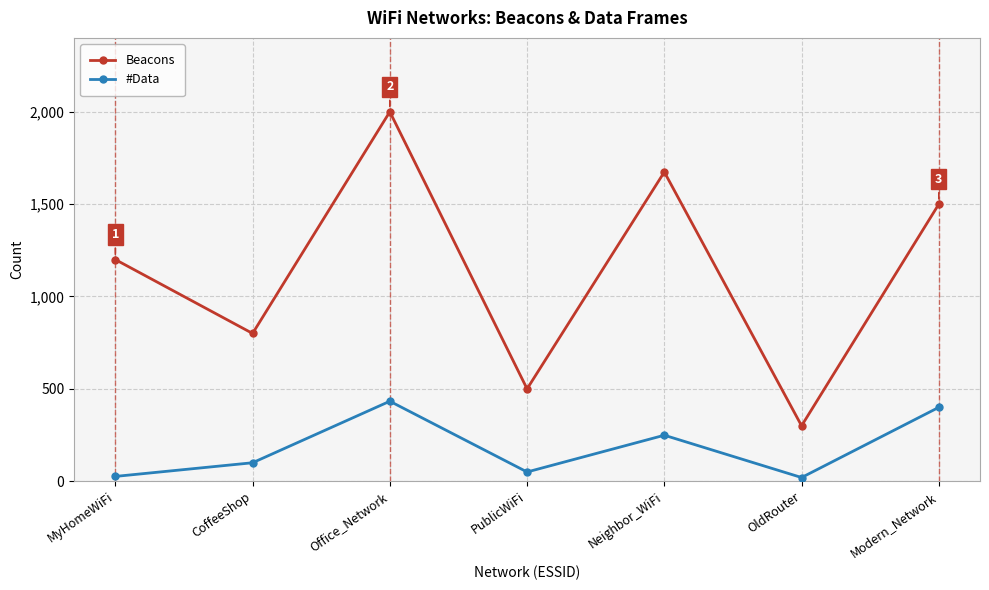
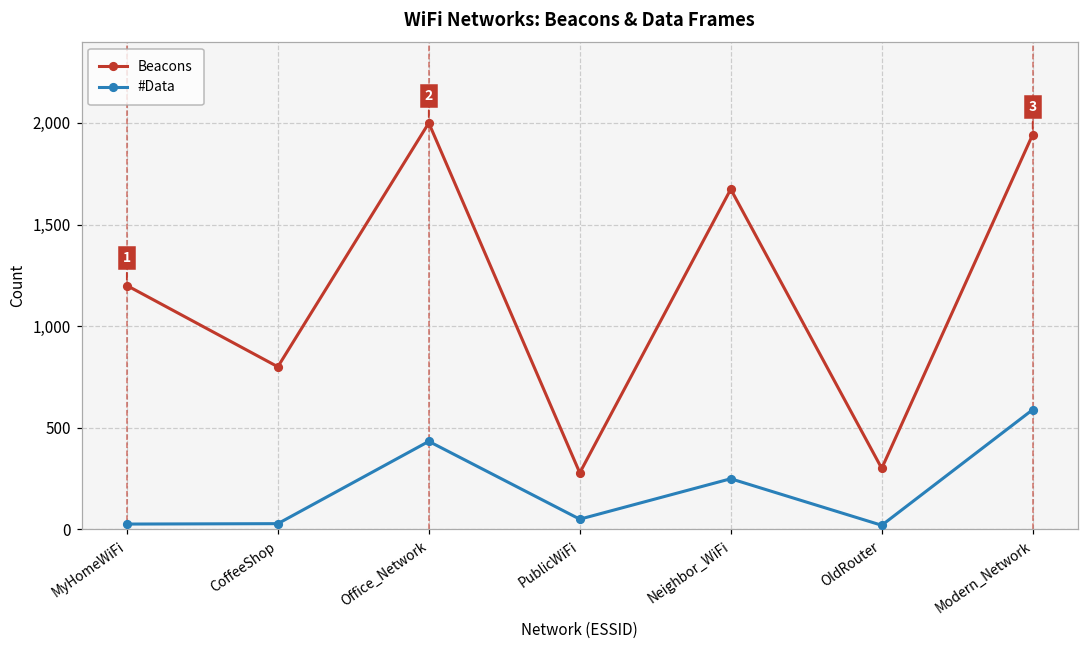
  {
    "Beacons": {
      "CoffeeShop": "800",
-     "PublicWiFi": "500",
+     "PublicWiFi": "280",
      "Neighbor_WiFi": "1,670",
      "OldRouter": "300",
-     "Modern_Network": "1,500"
+     "Modern_Network": "1,940"
    },
    "#Data": {
      "MyHomeWiFi": "30",
-     "CoffeeShop": "100",
+     "CoffeeShop": "30",
      "Office_Network": "430",
      "PublicWiFi": "50",
      "Neighbor_WiFi": "250",
      "OldRouter": "20",
-     "Modern_Network": "400"
+     "Modern_Network": "590"
    }
  }
